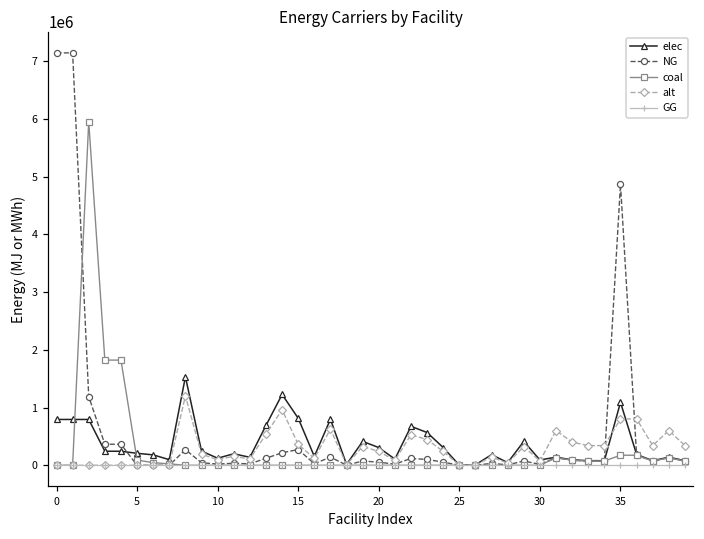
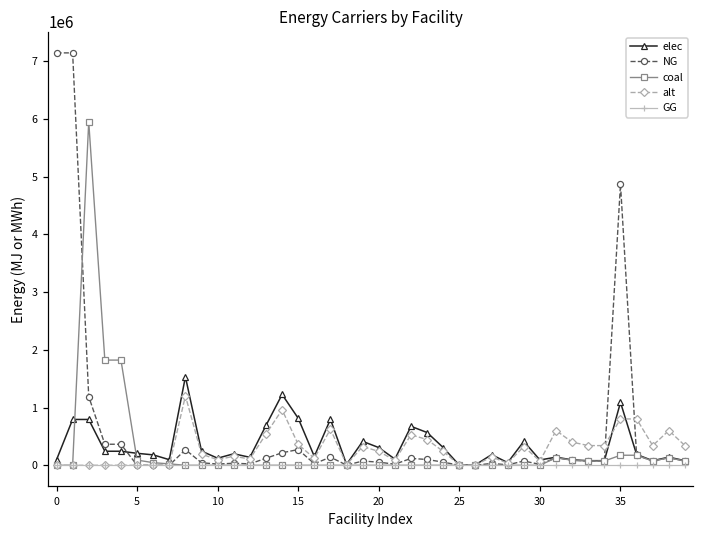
  {
    "elec": {
-     "0": 800000,
+     "0": 100000,
      "5": 200000,
      "15": 800000,
      "20": 300000,
      "35": 1100000
    },
    "NG": {
      "0": 7100000,
      "15": 300000,
      "20": 100000,
      "35": 4900000
    }
  }
